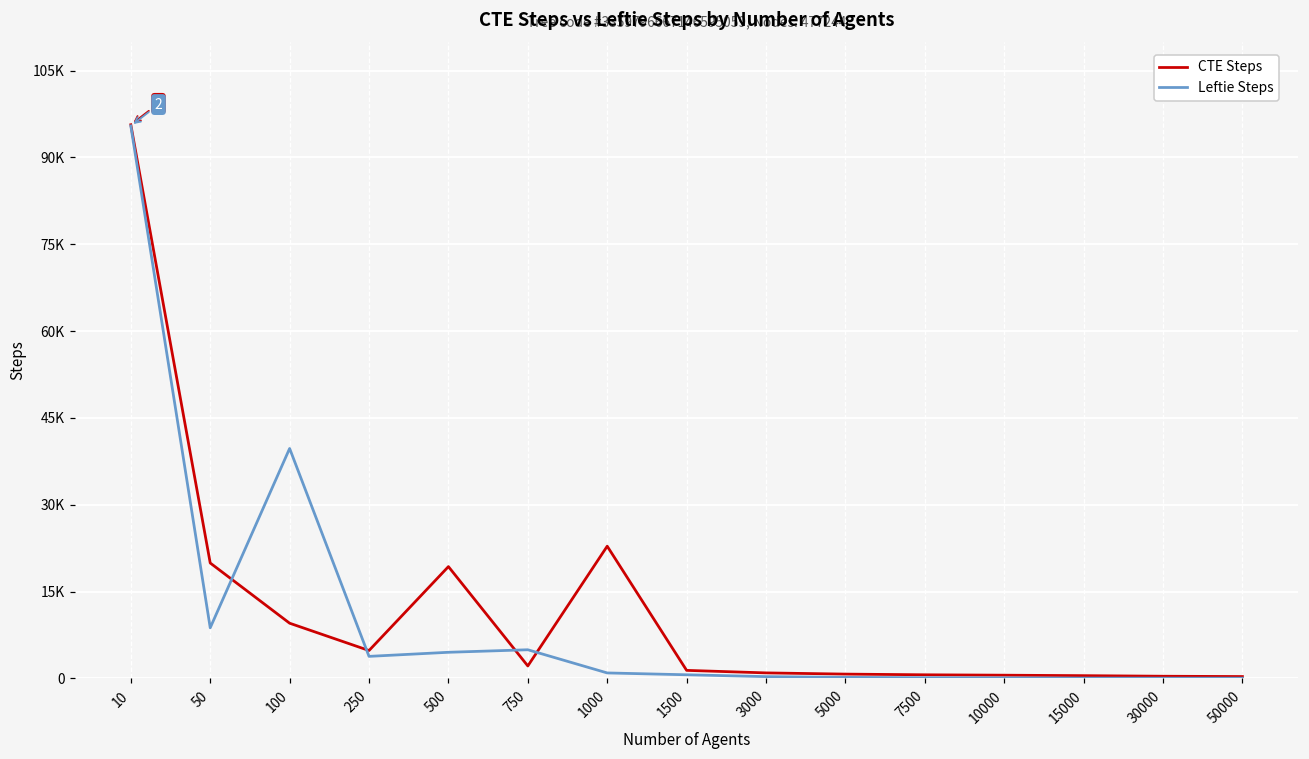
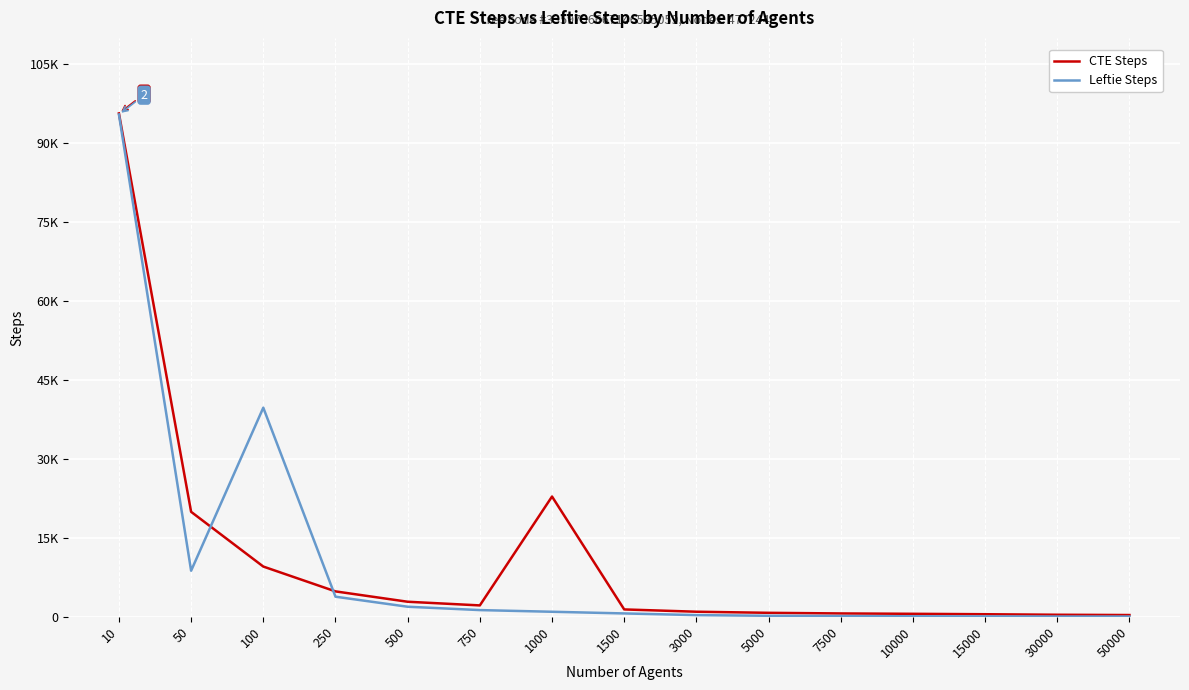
  {
    "CTE Steps": {
      "50": 20000,
      "100": 10000,
      "250": 5000,
-     "500": 19000,
+     "500": 3000,
      "750": 2000,
      "1000": 23000,
      "1500": 1000,
      "3000": 1000,
      "5000": 1000,
      "7500": 1000
    },
    "Leftie Steps": {
      "50": 9000,
      "100": 40000,
      "250": 4000,
-     "500": 5000,
-     "750": 5000,
+     "500": 2000,
+     "750": 1000,
      "1000": 1000,
      "1500": 1000,
      "3000": 0,
      "5000": 0,
      "7500": 0
    }
  }
